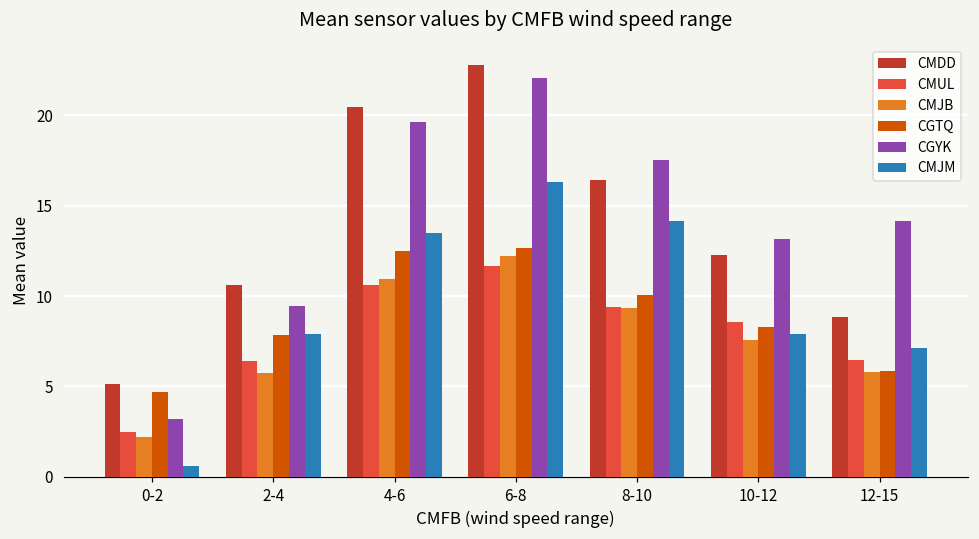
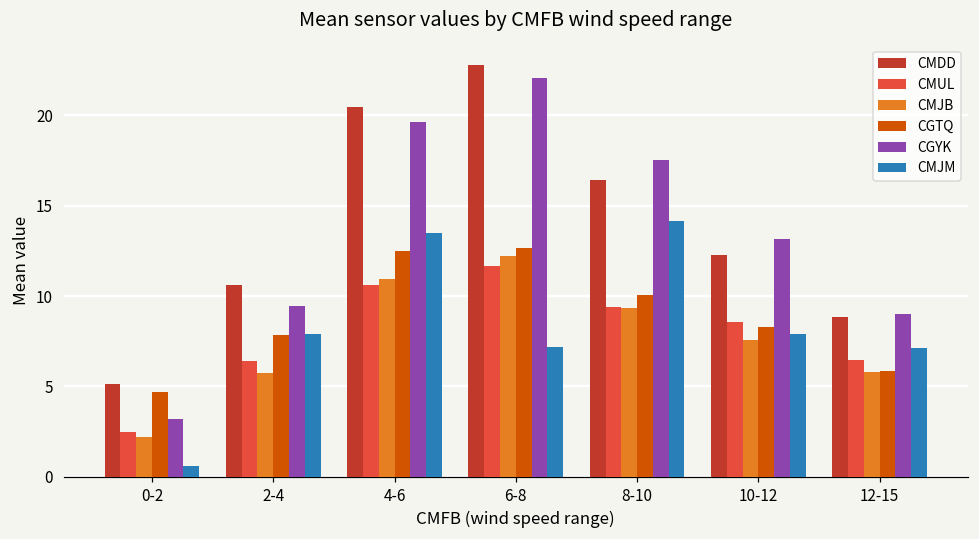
  {
    "CGYK": {
      "0-2": 3.2,
      "2-4": 9.5,
      "4-6": 19.6,
      "6-8": 22.1,
      "8-10": 17.5,
      "10-12": 13.2,
-     "12-15": 14.2
+     "12-15": 9.0
    },
    "CMJM": {
      "0-2": 0.6,
      "2-4": 7.9,
      "4-6": 13.5,
-     "6-8": 16.3,
+     "6-8": 7.2,
      "8-10": 14.2,
      "10-12": 7.9,
      "12-15": 7.1
    }
  }
